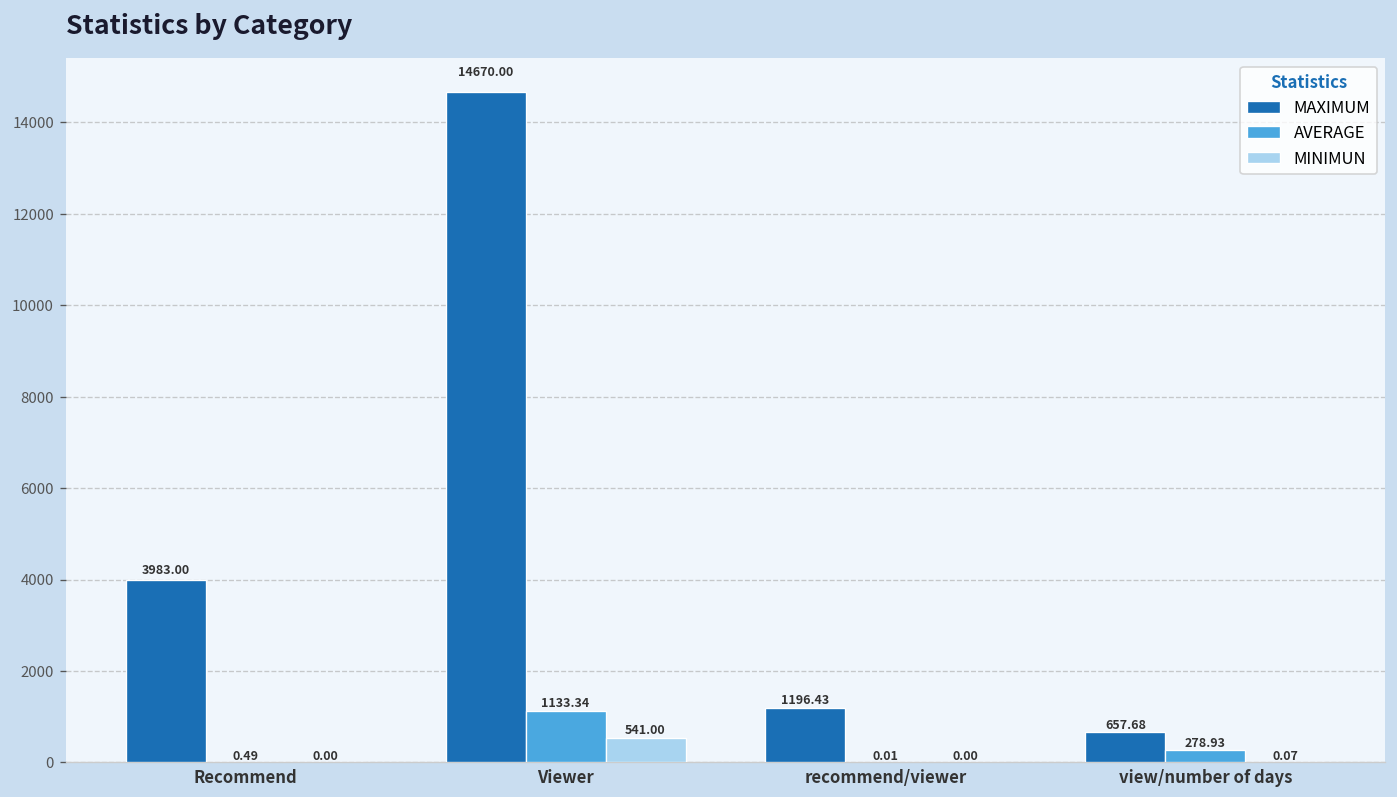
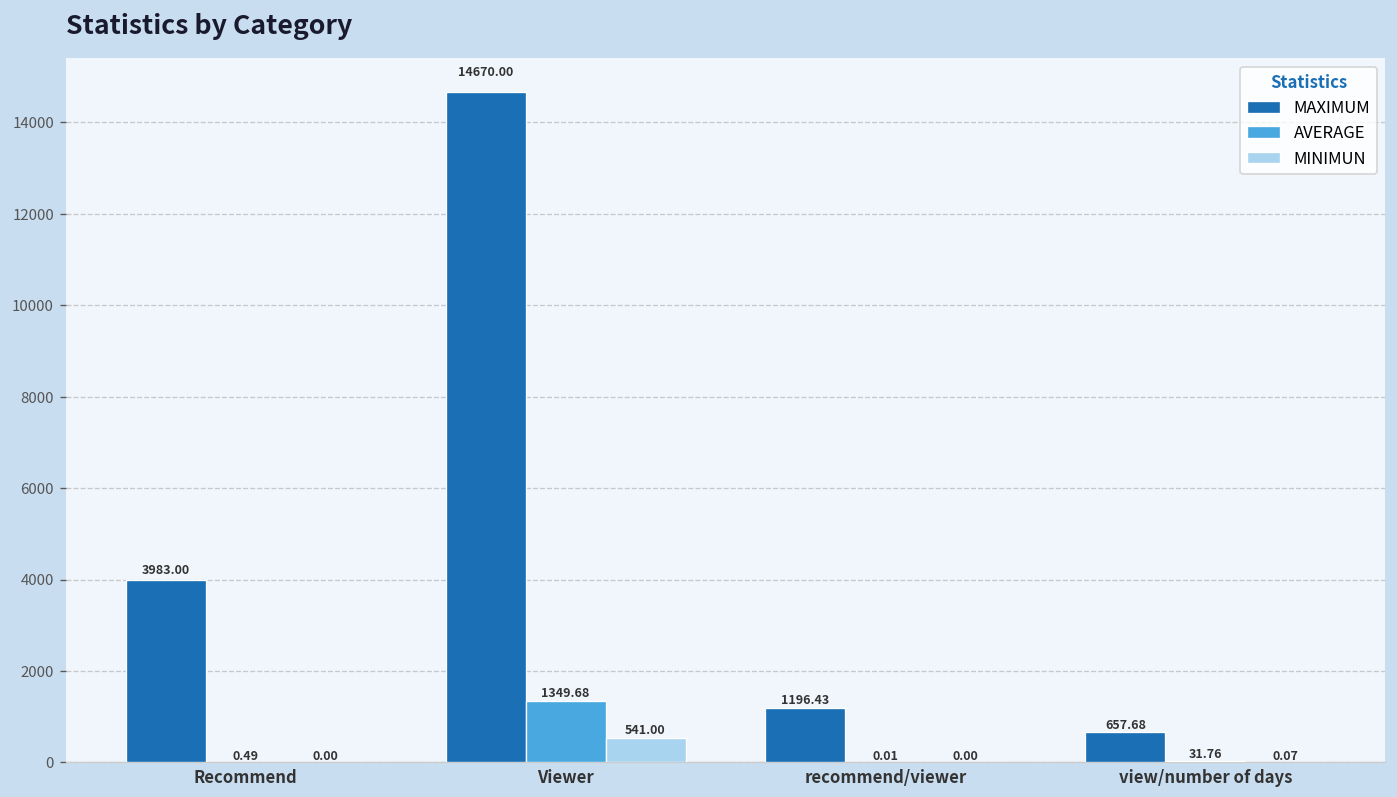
  {
    "MAXIMUM": {
      "Recommend": 3983.00,
      "Viewer": 14670.00,
      "recommend/viewer": 1196.43,
      "view/number of days": 657.68
    },
    "AVERAGE": {
      "Recommend": 0.49,
-     "Viewer": 1133.34,
+     "Viewer": 1349.68,
      "recommend/viewer": 0.01,
-     "view/number of days": 278.93
+     "view/number of days": 31.76
    },
    "MINIMUN": {
      "Recommend": 0.00,
      "Viewer": 541.00,
      "recommend/viewer": 0.00,
      "view/number of days": 0.07
    }
  }
